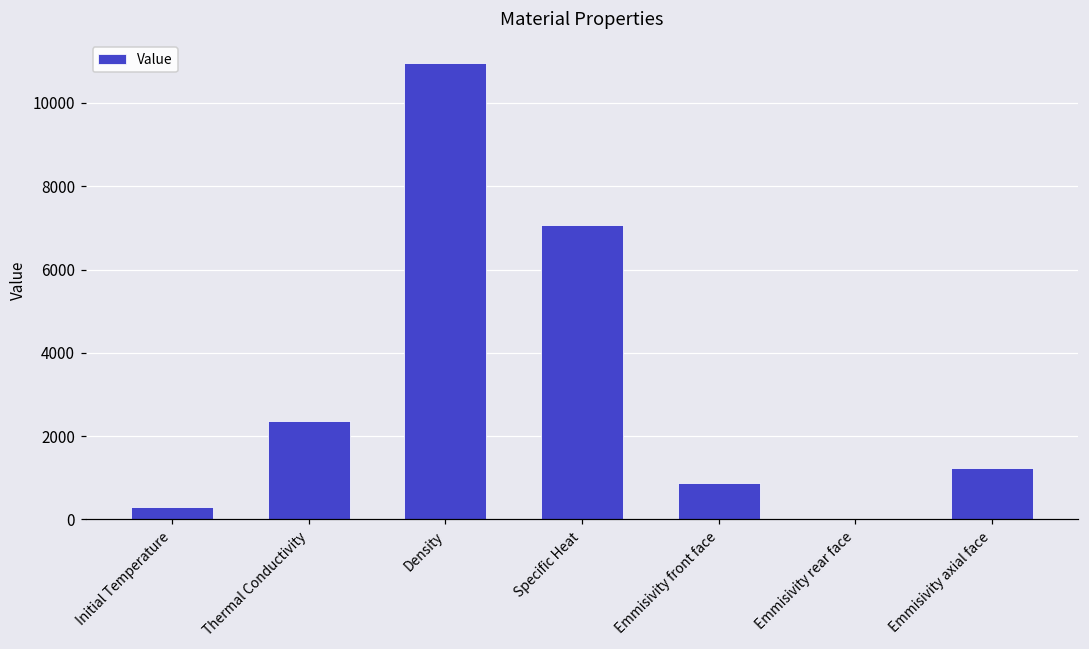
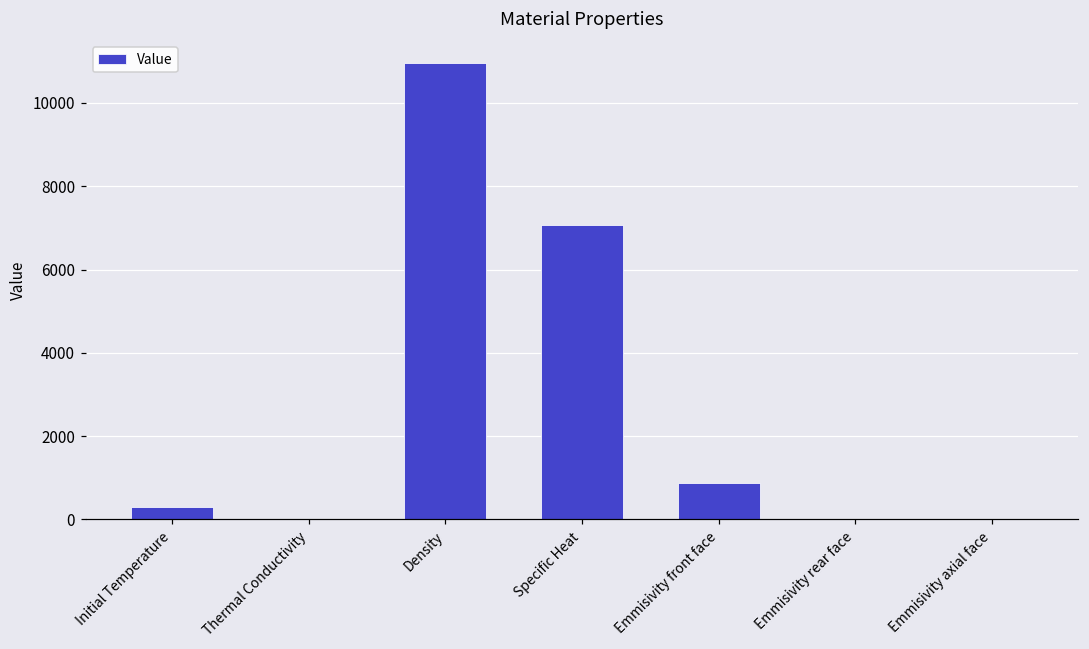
  {
    "Initial Temperature": 300,
-   "Thermal Conductivity": 2400,
+   "Thermal Conductivity": 0,
    "Density": 11000,
    "Specific Heat": 7100,
    "Emmisivity front face": 900,
-   "Emmisivity axial face": 1200
+   "Emmisivity axial face": 0
  }
